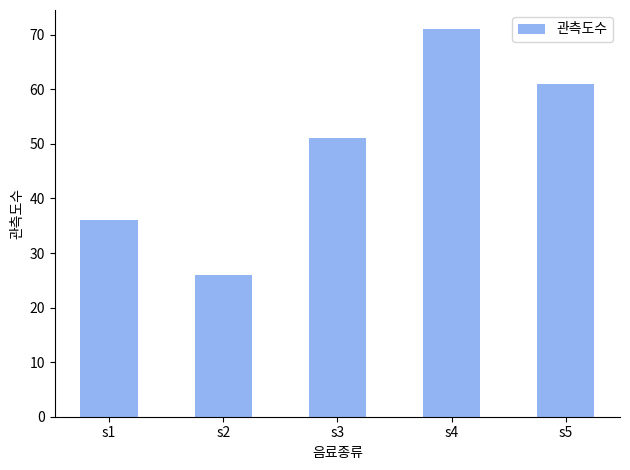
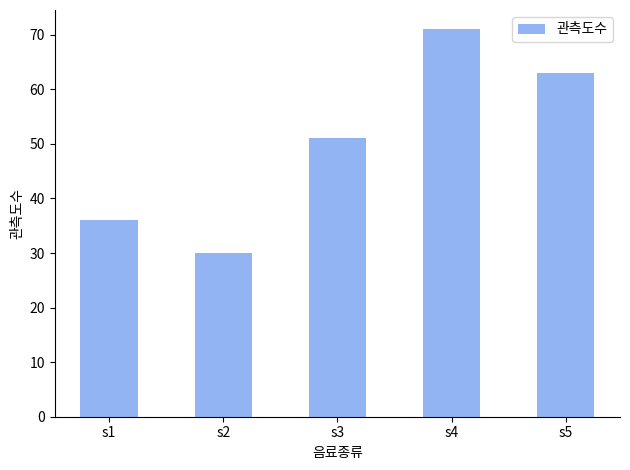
  {
    "s1": 36,
-   "s2": 26,
+   "s2": 30,
    "s3": 51,
    "s4": 71,
-   "s5": 61
+   "s5": 63
  }
